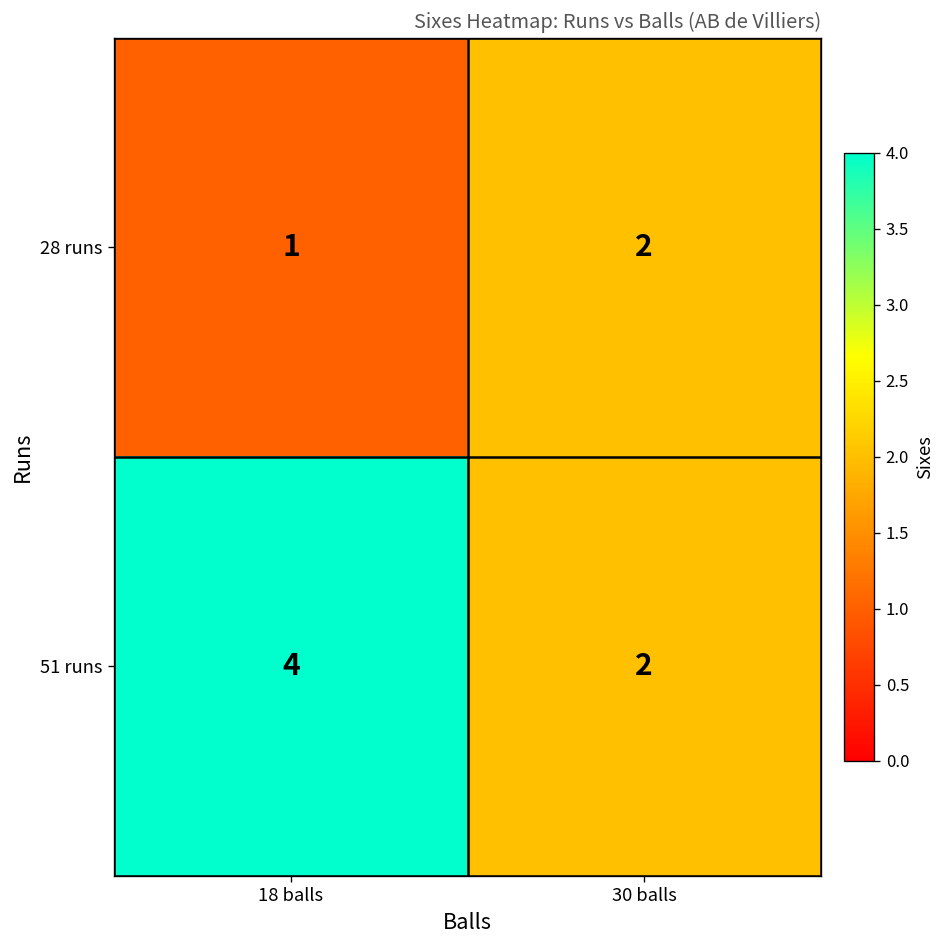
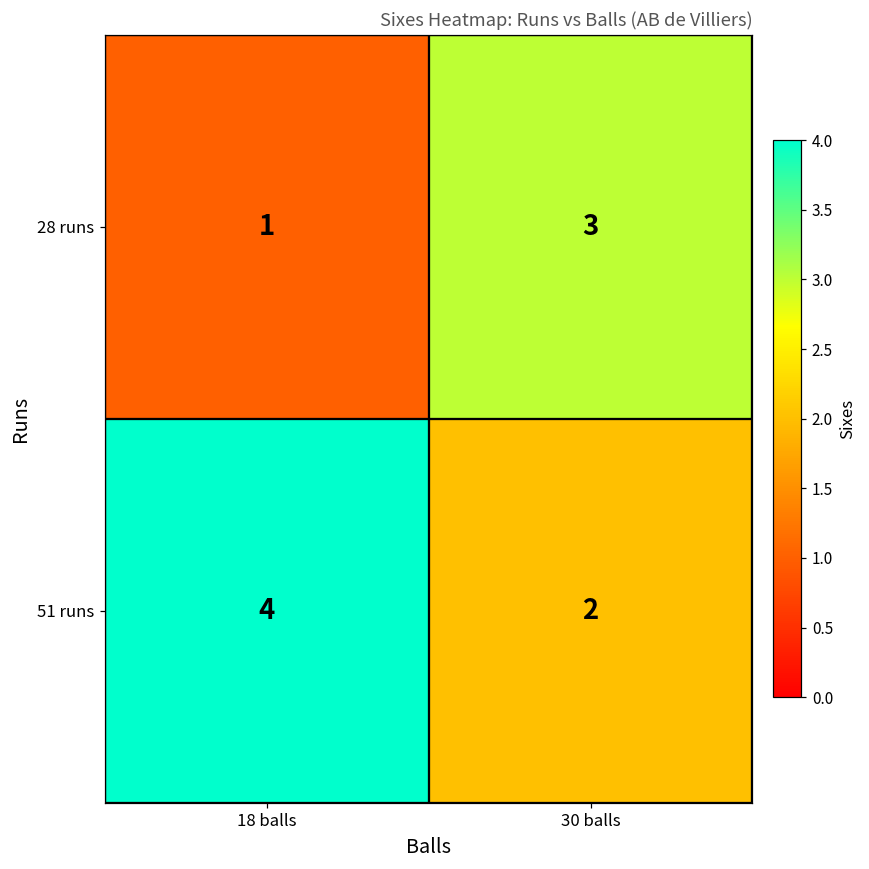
  {
    "28 runs": {
      "18 balls": 1,
-     "30 balls": 2
+     "30 balls": 3
    },
    "51 runs": {
      "18 balls": 4,
      "30 balls": 2
    }
  }
